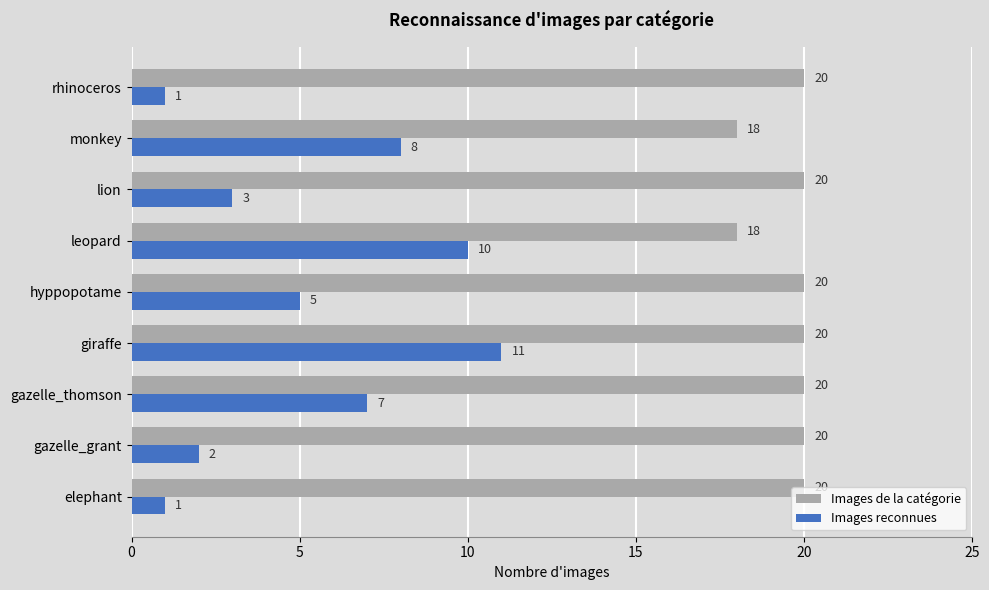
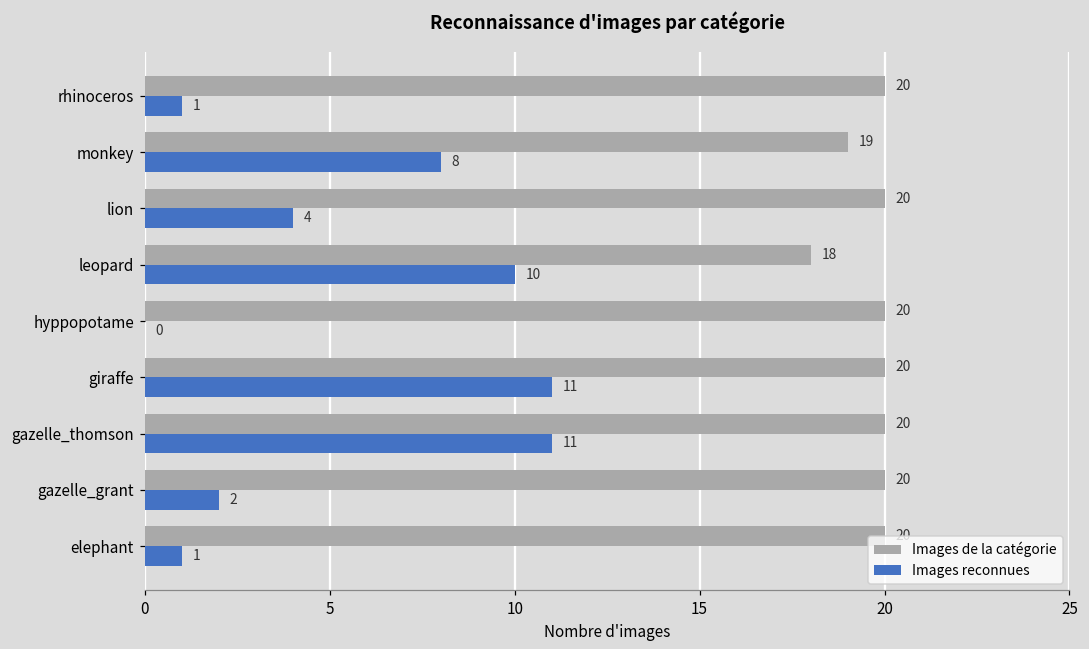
  {
    "Images de la catégorie": {
      "rhinoceros": 20,
-     "monkey": 18,
+     "monkey": 19,
      "lion": 20,
      "leopard": 18,
      "hyppopotame": 20,
      "giraffe": 20,
      "gazelle_thomson": 20,
      "gazelle_grant": 20
    },
    "Images reconnues": {
      "rhinoceros": 1,
      "monkey": 8,
-     "lion": 3,
+     "lion": 4,
      "leopard": 10,
-     "hyppopotame": 5,
+     "hyppopotame": 0,
      "giraffe": 11,
-     "gazelle_thomson": 7,
+     "gazelle_thomson": 11,
      "gazelle_grant": 2,
      "elephant": 1
    }
  }
